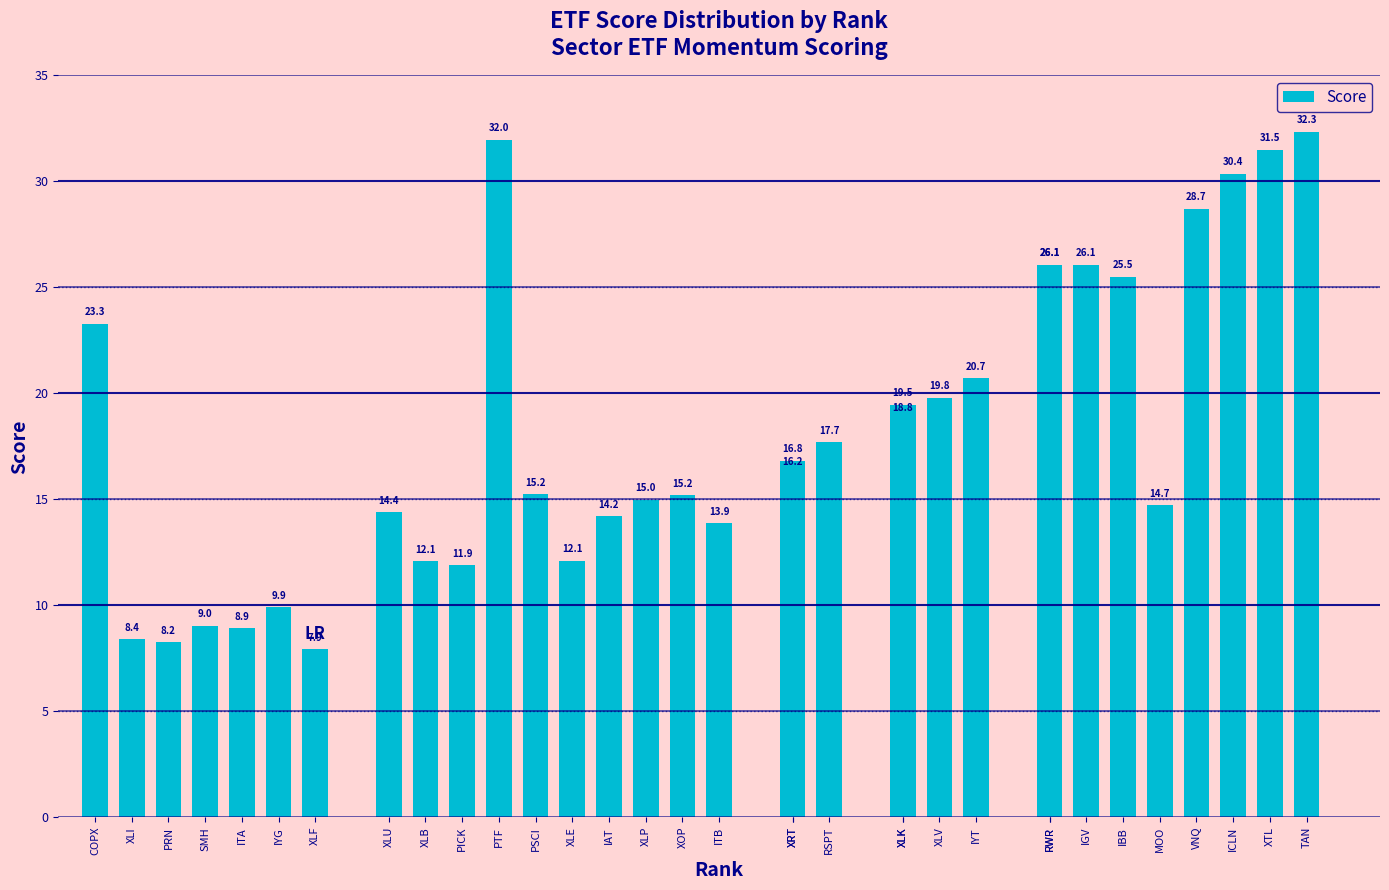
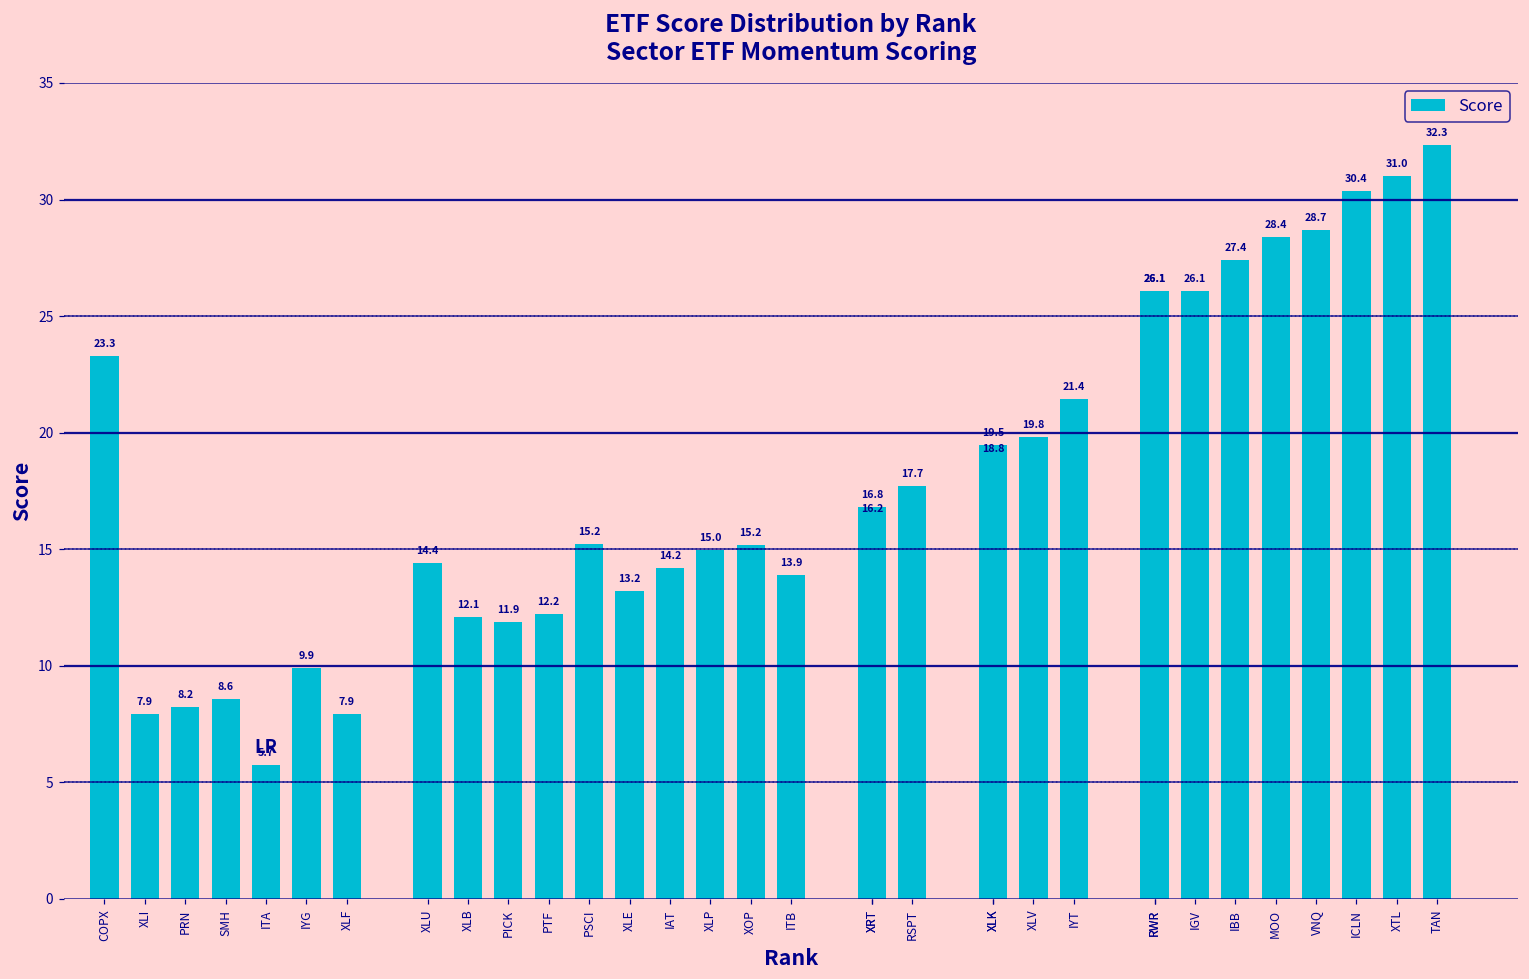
  {
    "COPX": 23.3,
-   "XLI": 8.4,
+   "XLI": 7.9,
    "PRN": 8.2,
-   "SMH": 9.0,
-   "ITA": 8.9,
+   "SMH": 8.6,
+   "ITA": 5.7,
    "IYG": 9.9,
    "XLF": 7.9,
    "XLU": 14.4,
    "XLB": 12.1,
    "PICK": 11.9,
-   "PTF": 32.0,
+   "PTF": 12.2,
    "PSCI": 15.2,
-   "XLE": 12.1,
+   "XLE": 13.2,
    "IAT": 14.2,
    "XLP": 15.0,
    "XOP": 15.2,
    "ITB": 13.9,
    "RSPT": 17.7,
    "XLV": 19.8,
-   "IYT": 20.7,
+   "IYT": 21.4,
    "IGV": 26.1,
-   "IBB": 25.5,
-   "MOO": 14.7,
+   "IBB": 27.4,
+   "MOO": 28.4,
    "VNQ": 28.7,
    "ICLN": 30.4,
-   "XTL": 31.5,
+   "XTL": 31.0,
    "TAN": 32.3
  }
